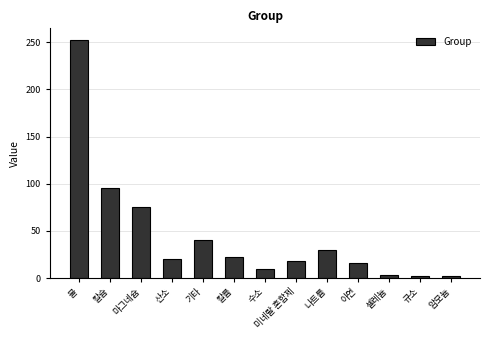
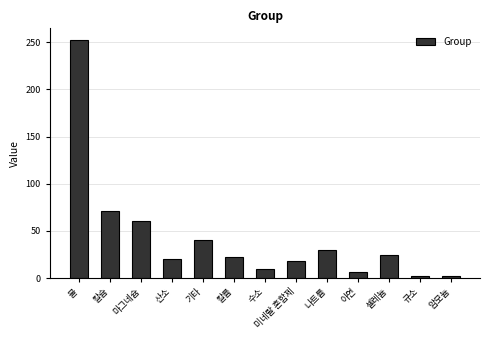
  {
    "물": 250,
-   "칼슘": 100,
-   "마그네슘": 80,
+   "칼슘": 70,
+   "마그네슘": 60,
    "산소": 20,
    "기타": 40,
    "칼륨": 20,
    "수소": 10,
    "미네랄 혼합제": 20,
    "나트륨": 30,
-   "아연": 20,
-   "셀레늄": 0
+   "아연": 10,
+   "셀레늄": 20
  }
